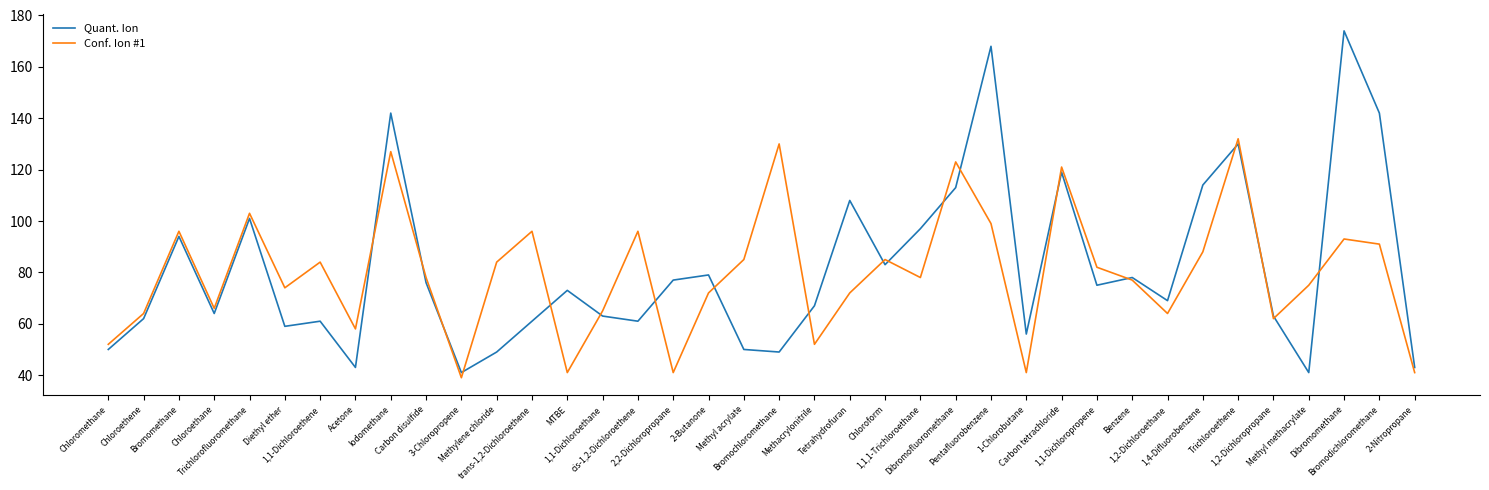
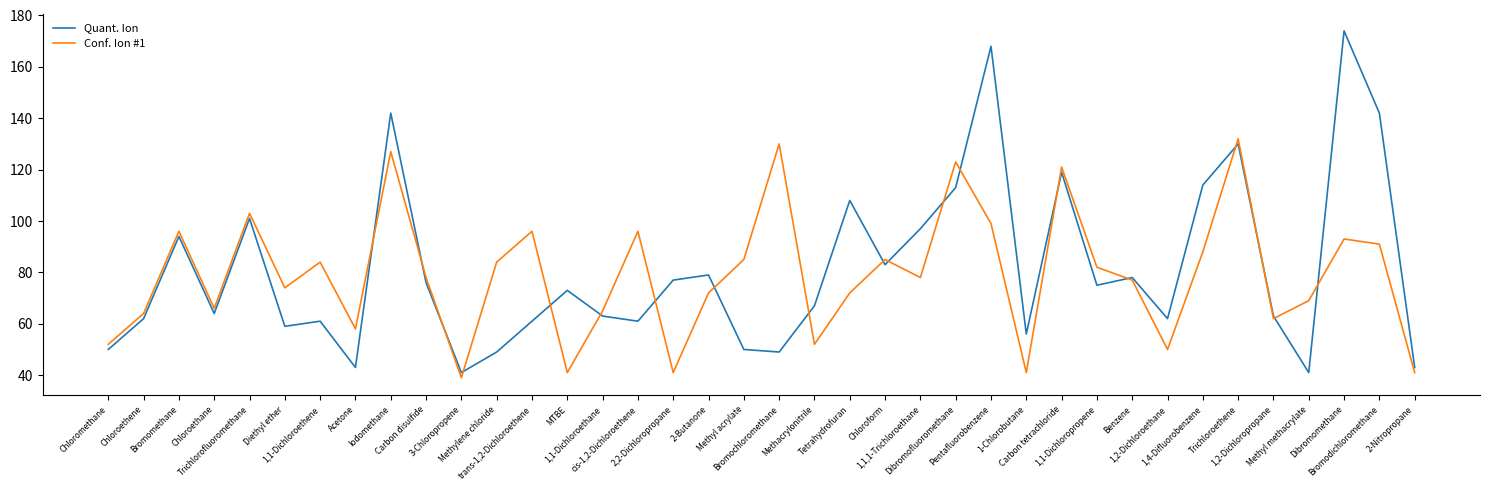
  {
    "Quant. Ion": {
      "Chloromethane": 50,
      "Chloroethene": 62,
      "Bromomethane": 94,
      "Chloroethane": 64,
      "Trichlorofluoromethane": 101,
      "Diethyl ether": 59,
      "1,1-Dichloroethene": 61,
      "Acetone": 43,
      "Iodomethane": 142,
      "Carbon disulfide": 76,
      "3-Chloropropene": 41,
      "Methylene chloride": 49,
      "trans-1,2-Dichloroethene": 61,
      "MTBE": 73,
      "1,1-Dichloroethane": 63,
      "cis-1,2-Dichloroethene": 61,
      "2,2-Dichloropropane": 77,
      "2-Butanone": 79,
      "Methyl acrylate": 50,
      "Bromochloromethane": 49,
      "Methacrylonitrile": 67,
      "Tetrahydrofuran": 108,
      "Chloroform": 83,
      "1,1,1-Trichloroethane": 97,
      "Dibromofluoromethane": 113,
      "Pentafluorobenzene": 168,
      "1-Chlorobutane": 56,
      "Carbon tetrachloride": 119,
      "1,1-Dichloropropene": 75,
      "Benzene": 78,
-     "1,2-Dichloroethane": 69,
+     "1,2-Dichloroethane": 62,
      "1,4-Difluorobenzene": 114,
      "Trichloroethene": 130,
      "Methyl methacrylate": 41,
      "Dibromomethane": 174,
      "Bromodichloromethane": 142,
      "2-Nitropropane": 43
    },
    "Conf. Ion #1": {
      "Chloromethane": 52,
      "Chloroethene": 64,
      "Bromomethane": 96,
      "Chloroethane": 66,
      "Trichlorofluoromethane": 103,
      "Diethyl ether": 74,
      "1,1-Dichloroethene": 84,
      "Acetone": 58,
      "Iodomethane": 127,
      "Carbon disulfide": 78,
      "3-Chloropropene": 39,
      "Methylene chloride": 84,
      "trans-1,2-Dichloroethene": 96,
      "MTBE": 41,
      "1,1-Dichloroethane": 65,
      "cis-1,2-Dichloroethene": 96,
      "2,2-Dichloropropane": 41,
      "2-Butanone": 72,
      "Methyl acrylate": 85,
      "Bromochloromethane": 130,
      "Methacrylonitrile": 52,
      "Tetrahydrofuran": 72,
      "Chloroform": 85,
      "1,1,1-Trichloroethane": 78,
      "Dibromofluoromethane": 123,
      "Pentafluorobenzene": 99,
      "1-Chlorobutane": 41,
      "Carbon tetrachloride": 121,
      "1,1-Dichloropropene": 82,
      "Benzene": 77,
-     "1,2-Dichloroethane": 64,
+     "1,2-Dichloroethane": 50,
      "1,4-Difluorobenzene": 88,
      "Trichloroethene": 132,
-     "Methyl methacrylate": 75,
+     "Methyl methacrylate": 69,
      "Dibromomethane": 93,
      "Bromodichloromethane": 91,
      "2-Nitropropane": 41
    }
  }
